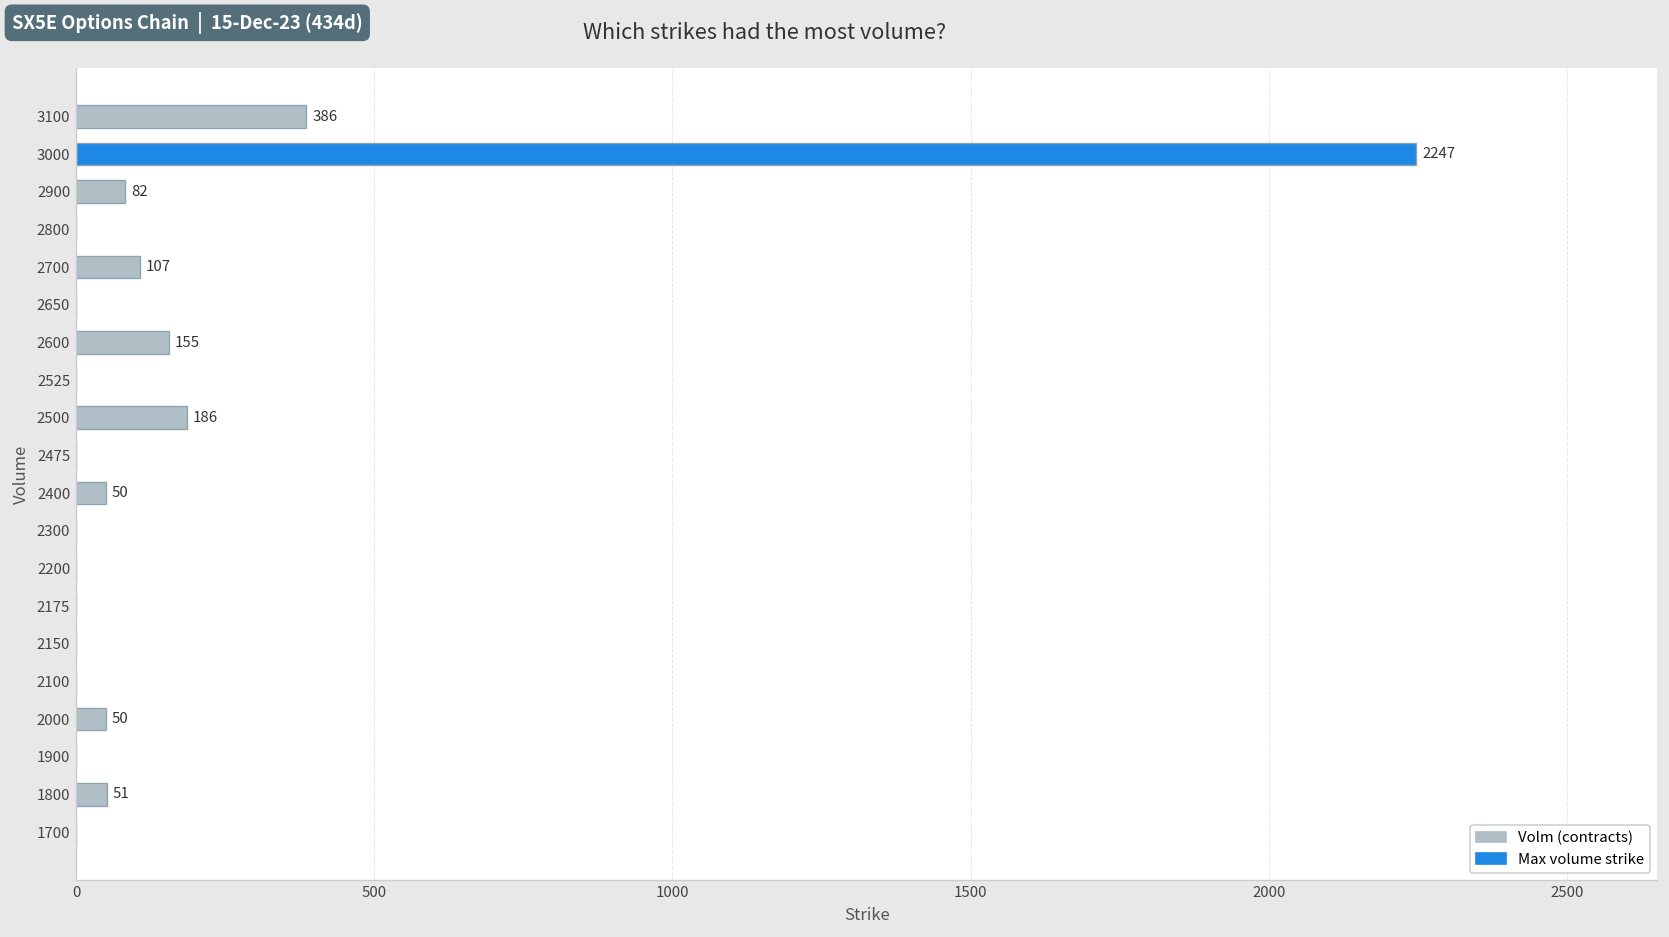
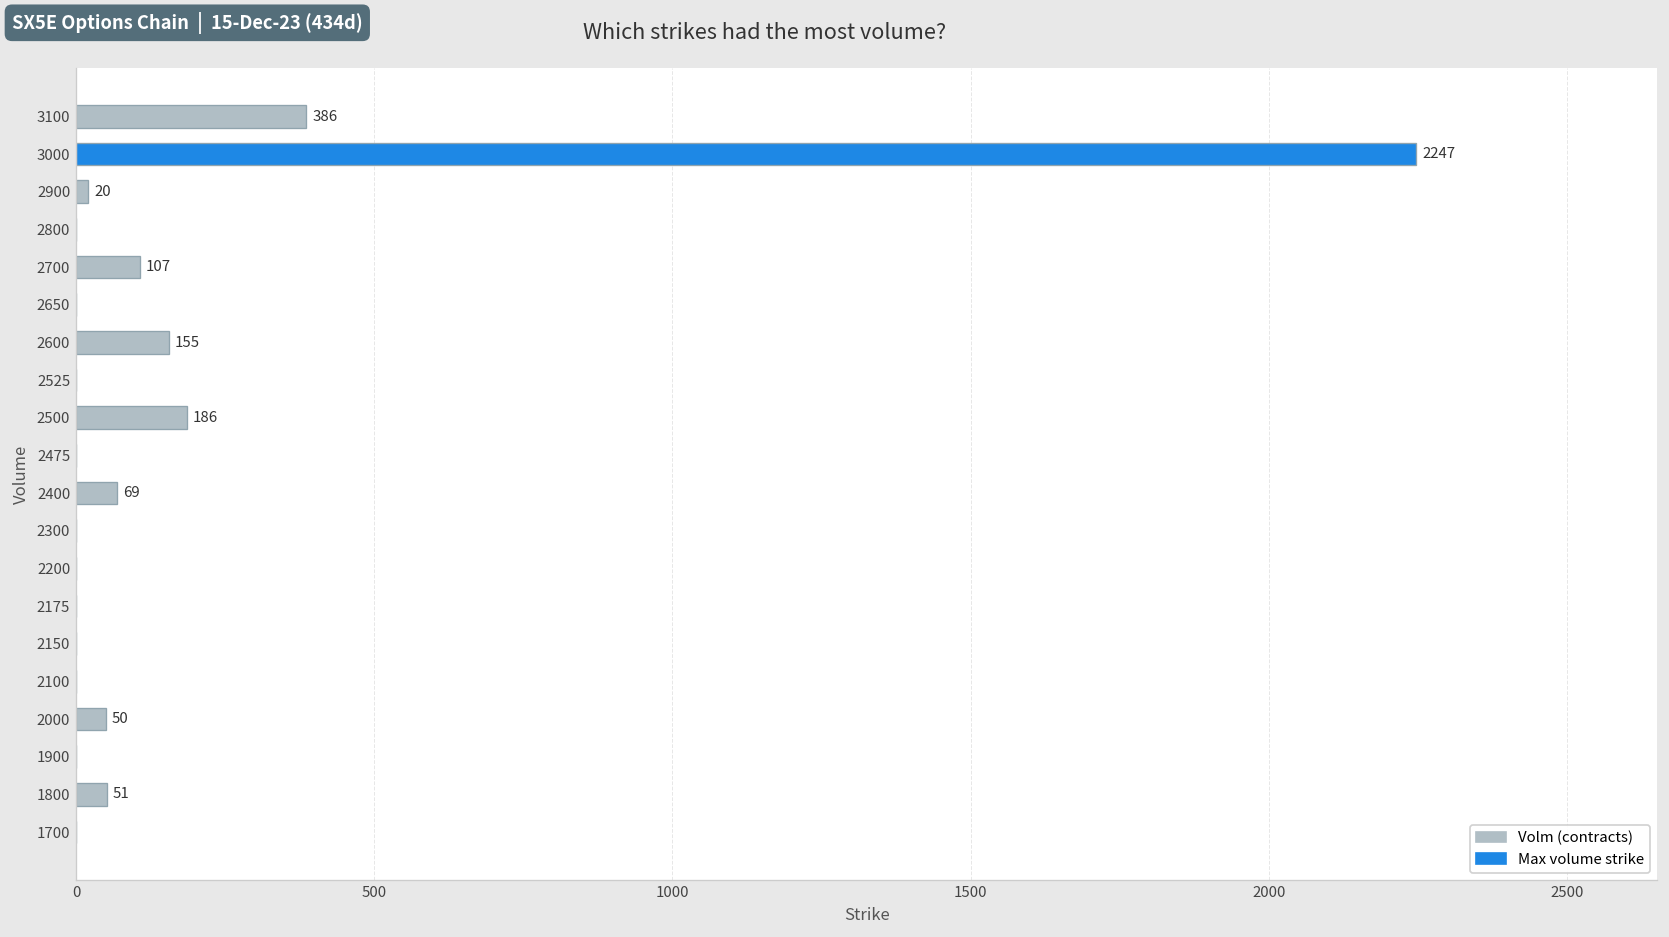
  {
    "3100": 386,
    "3000": 2247,
-   "2900": 82,
+   "2900": 20,
    "2700": 107,
    "2600": 155,
    "2500": 186,
-   "2400": 50,
+   "2400": 69,
    "2000": 50,
    "1800": 51
  }
